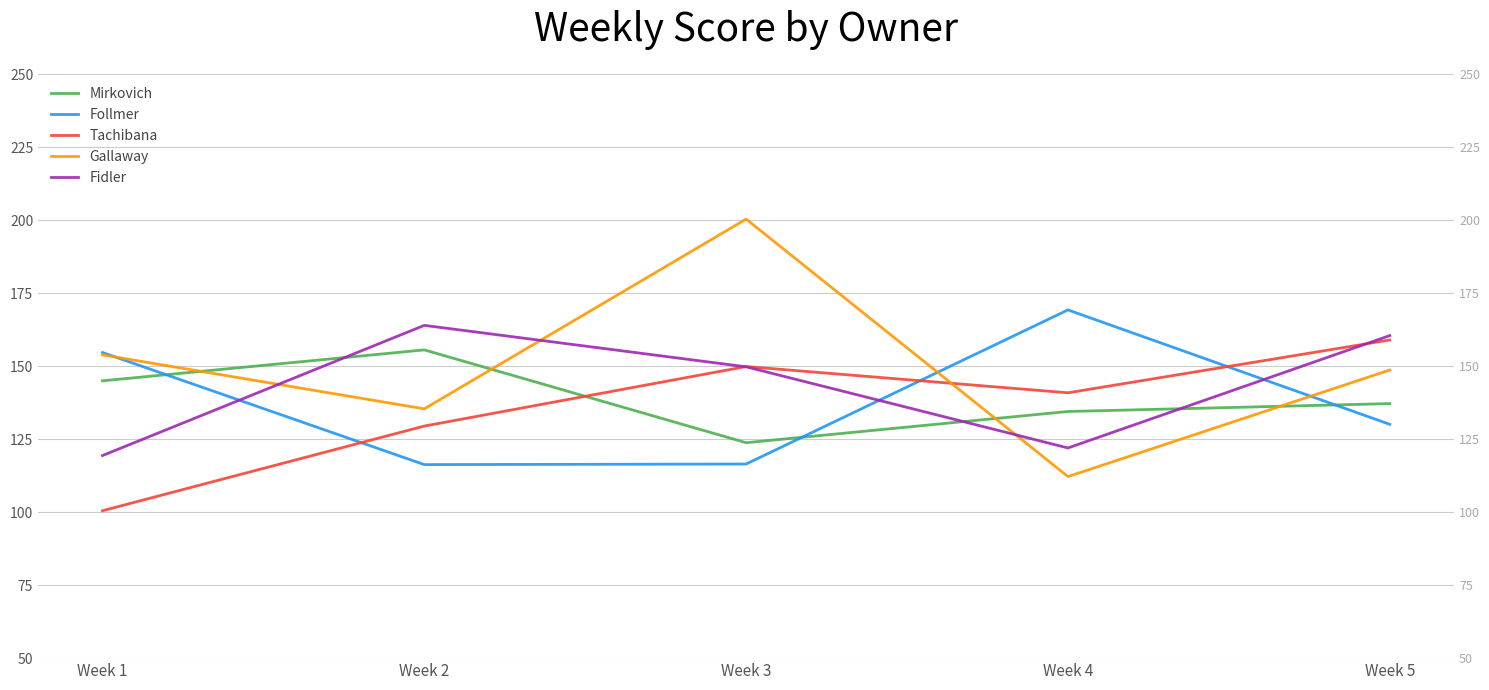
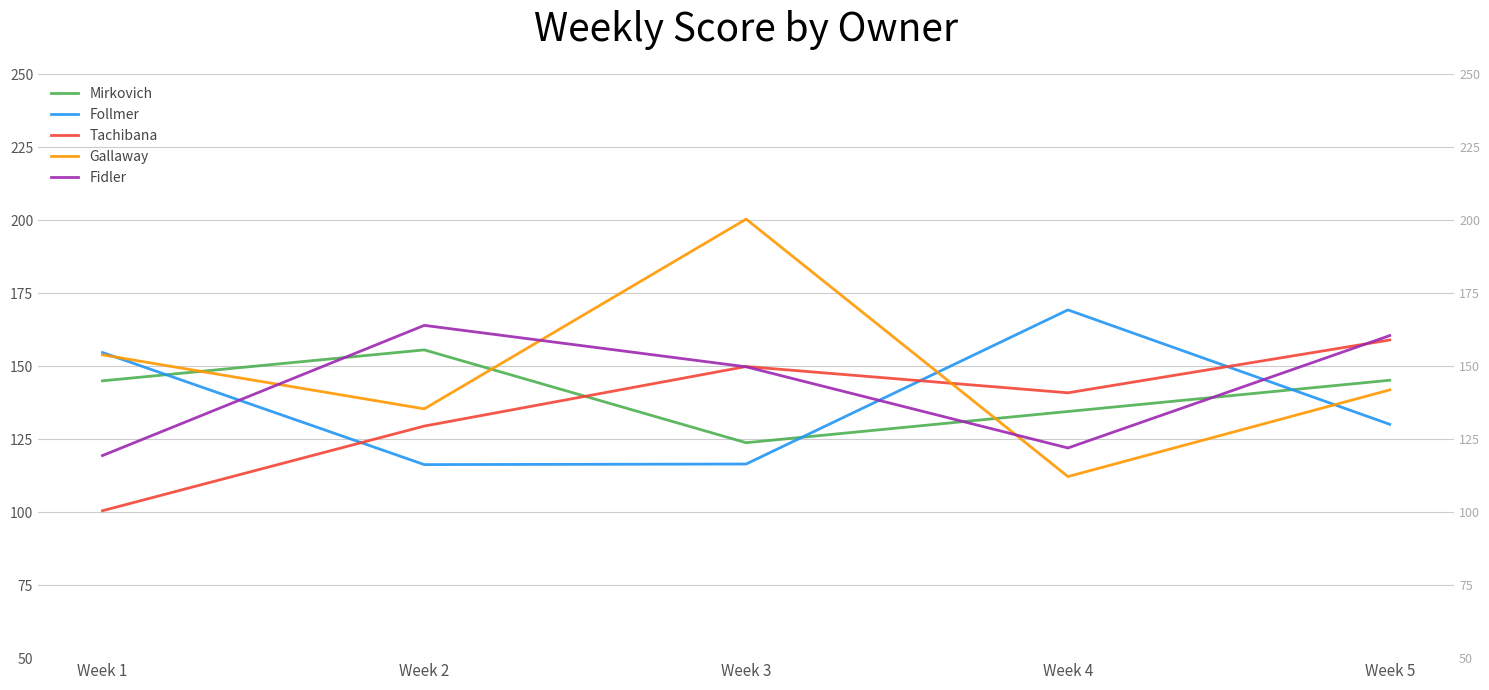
  {
    "Mirkovich": {
      "Week 1": 145,
      "Week 2": 156,
      "Week 3": 124,
      "Week 4": 135,
-     "Week 5": 137
+     "Week 5": 145
    },
    "Follmer": {
      "Week 2": 116,
      "Week 3": 117,
      "Week 4": 169,
      "Week 5": 130
    },
    "Tachibana": {
      "Week 1": 101,
      "Week 2": 130,
      "Week 4": 141,
      "Week 5": 159
    },
    "Gallaway": {
      "Week 2": 135,
      "Week 3": 200,
      "Week 4": 112,
-     "Week 5": 149
+     "Week 5": 142
    },
    "Fidler": {
      "Week 1": 119,
      "Week 2": 164,
      "Week 4": 122,
      "Week 5": 161
    }
  }
